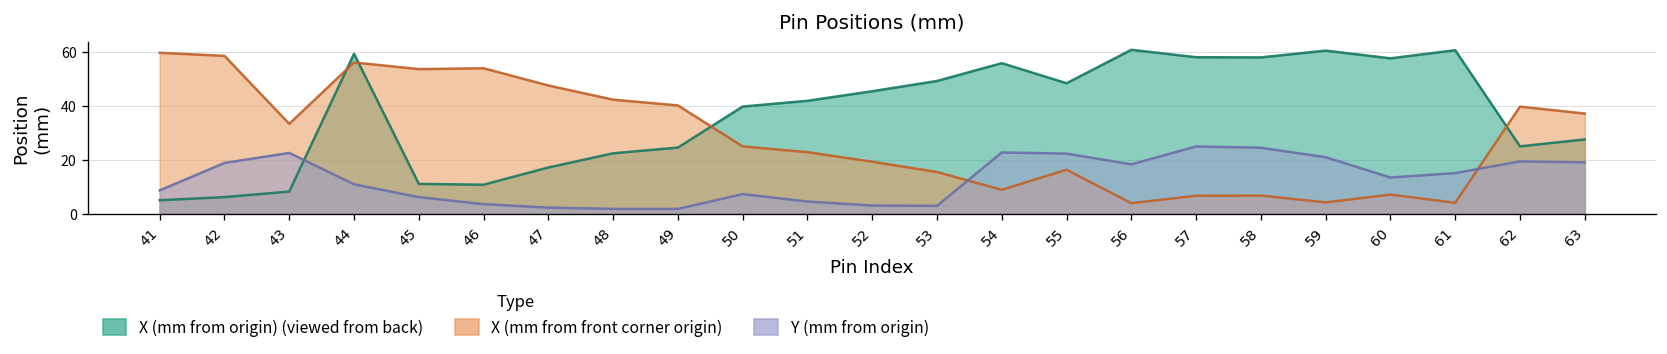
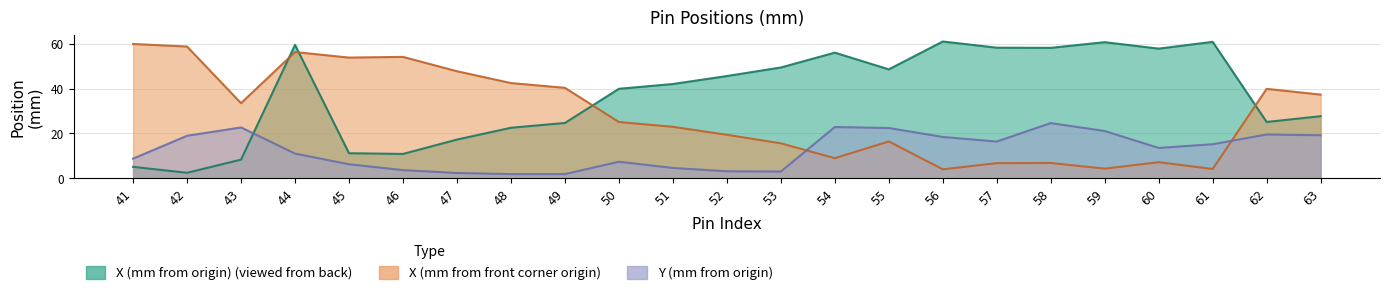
  {
    "X (mm from origin) (viewed from back)": {
      "41": 5,
-     "42": 6,
+     "42": 3,
      "43": 8,
      "44": 59,
      "45": 11,
      "46": 11,
      "47": 17,
      "48": 23,
      "49": 25,
      "50": 40,
      "51": 42,
      "52": 46,
      "53": 49,
      "54": 56,
      "55": 49,
      "56": 61,
      "57": 58,
      "58": 58,
      "59": 61,
      "60": 58,
      "61": 61,
      "62": 25,
      "63": 28
    },
    "X (mm from front corner origin)": {
      "41": 60,
      "42": 59,
      "43": 33,
      "44": 56,
      "45": 54,
      "46": 54,
      "47": 48,
      "48": 42,
      "49": 40,
      "50": 25,
      "51": 23,
      "52": 19,
      "53": 16,
      "54": 9,
      "55": 16,
      "56": 4,
      "57": 7,
      "58": 7,
      "59": 4,
      "60": 7,
      "61": 4,
      "62": 40,
      "63": 37
    },
    "Y (mm from origin)": {
      "41": 9,
      "42": 19,
      "43": 23,
      "44": 11,
      "45": 6,
      "46": 4,
      "47": 2,
      "48": 2,
      "49": 2,
      "50": 7,
      "51": 5,
      "52": 3,
      "53": 3,
      "54": 23,
      "55": 22,
      "56": 18,
-     "57": 25,
+     "57": 16,
      "58": 25,
      "59": 21,
      "60": 14,
      "61": 15,
      "62": 20,
      "63": 19
    }
  }
